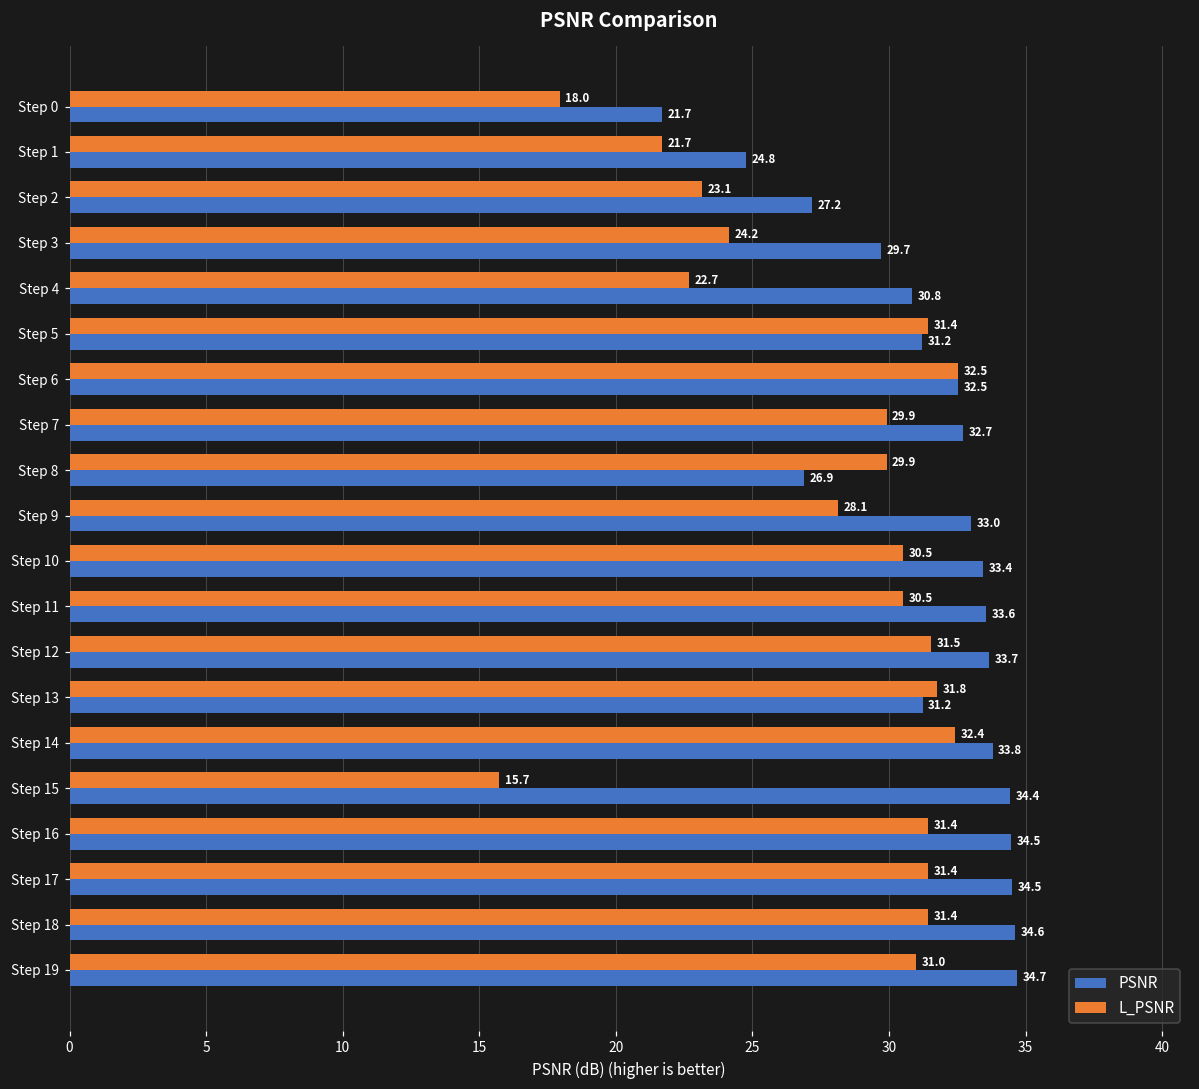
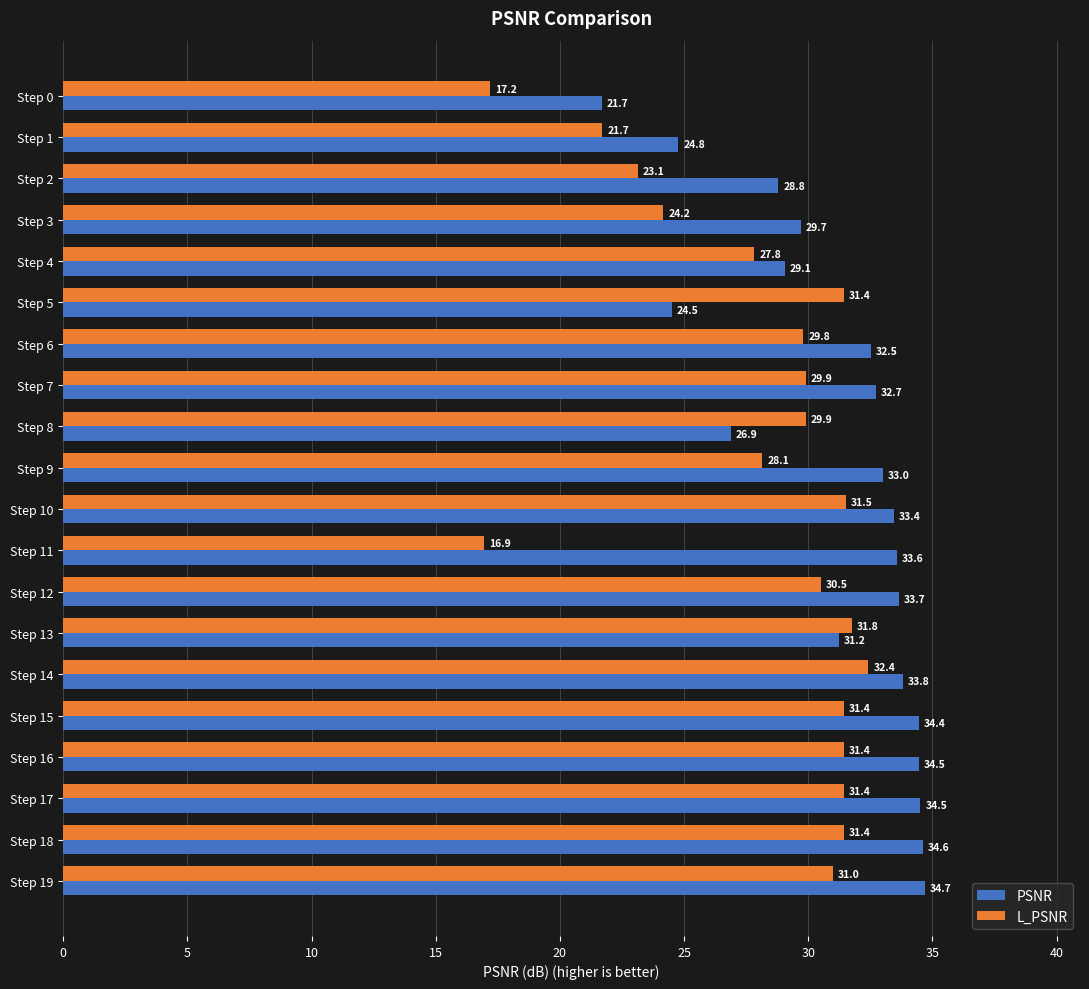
  {
    "PSNR": {
      "Step 0": 21.7,
      "Step 1": 24.8,
-     "Step 2": 27.2,
+     "Step 2": 28.8,
      "Step 3": 29.7,
-     "Step 4": 30.8,
-     "Step 5": 31.2,
+     "Step 4": 29.1,
+     "Step 5": 24.5,
      "Step 6": 32.5,
      "Step 7": 32.7,
      "Step 8": 26.9,
      "Step 9": 33.0,
      "Step 10": 33.4,
      "Step 11": 33.6,
      "Step 12": 33.7,
      "Step 13": 31.2,
      "Step 14": 33.8,
      "Step 15": 34.4,
      "Step 16": 34.5,
      "Step 17": 34.5,
      "Step 18": 34.6,
      "Step 19": 34.7
    },
    "L_PSNR": {
-     "Step 0": 18.0,
+     "Step 0": 17.2,
      "Step 1": 21.7,
      "Step 2": 23.1,
      "Step 3": 24.2,
-     "Step 4": 22.7,
+     "Step 4": 27.8,
      "Step 5": 31.4,
-     "Step 6": 32.5,
+     "Step 6": 29.8,
      "Step 7": 29.9,
      "Step 8": 29.9,
      "Step 9": 28.1,
-     "Step 10": 30.5,
-     "Step 11": 30.5,
-     "Step 12": 31.5,
+     "Step 10": 31.5,
+     "Step 11": 16.9,
+     "Step 12": 30.5,
      "Step 13": 31.8,
      "Step 14": 32.4,
-     "Step 15": 15.7,
+     "Step 15": 31.4,
      "Step 16": 31.4,
      "Step 17": 31.4,
      "Step 18": 31.4,
      "Step 19": 31.0
    }
  }
